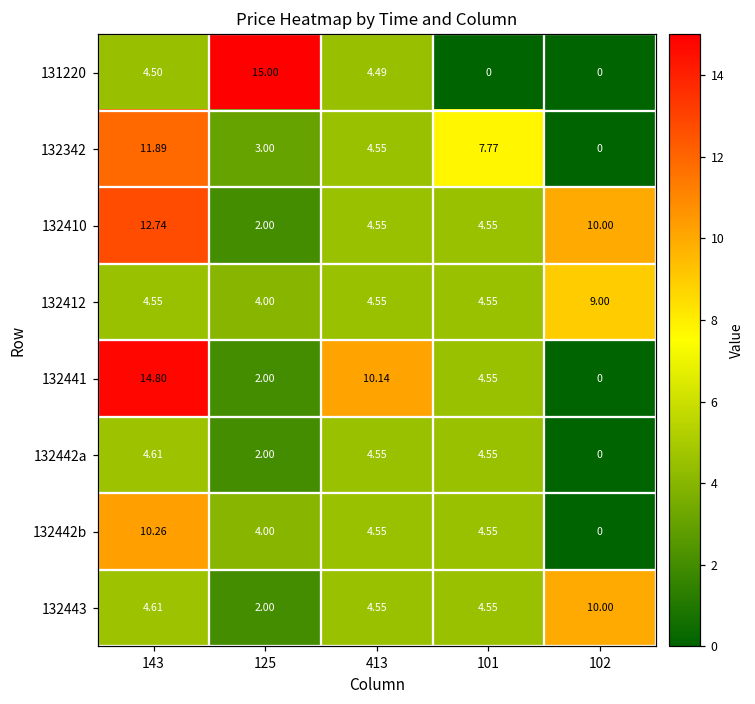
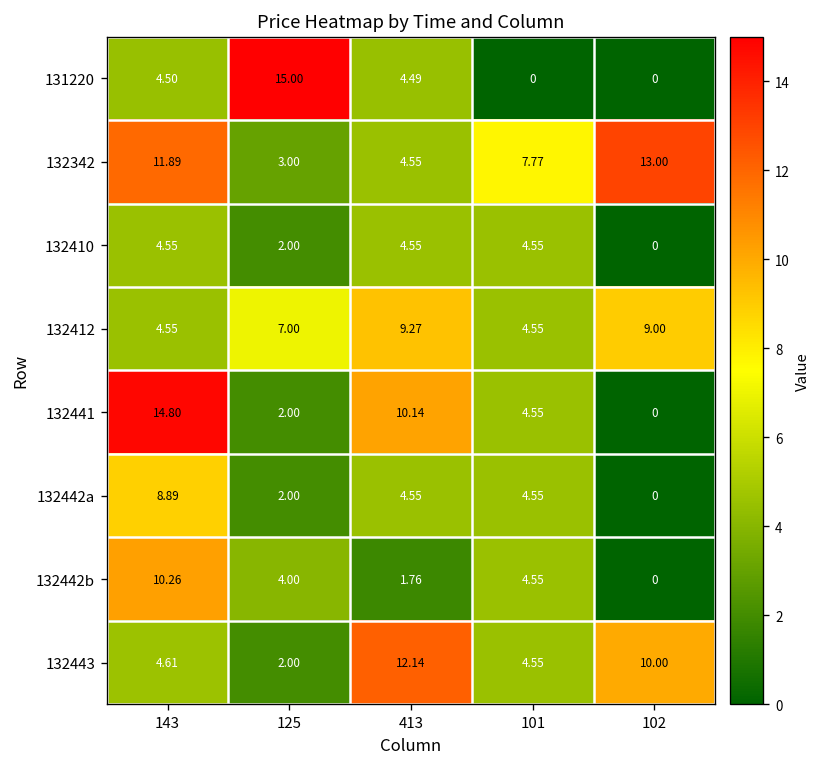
  {
    "131220": {
      "143": 4.50,
      "125": 15.00,
      "413": 4.49,
      "101": 0,
      "102": 0
    },
    "132342": {
      "143": 11.89,
      "125": 3.00,
      "413": 4.55,
      "101": 7.77,
-     "102": 0
+     "102": 13.00
    },
    "132410": {
-     "143": 12.74,
+     "143": 4.55,
      "125": 2.00,
      "413": 4.55,
      "101": 4.55,
-     "102": 10.00
+     "102": 0
    },
    "132412": {
      "143": 4.55,
-     "125": 4.00,
-     "413": 4.55,
+     "125": 7.00,
+     "413": 9.27,
      "101": 4.55,
      "102": 9.00
    },
    "132441": {
      "143": 14.80,
      "125": 2.00,
      "413": 10.14,
      "101": 4.55,
      "102": 0
    },
    "132442a": {
-     "143": 4.61,
+     "143": 8.89,
      "125": 2.00,
      "413": 4.55,
      "101": 4.55,
      "102": 0
    },
    "132442b": {
      "143": 10.26,
      "125": 4.00,
-     "413": 4.55,
+     "413": 1.76,
      "101": 4.55,
      "102": 0
    },
    "132443": {
      "143": 4.61,
      "125": 2.00,
-     "413": 4.55,
+     "413": 12.14,
      "101": 4.55,
      "102": 10.00
    }
  }
